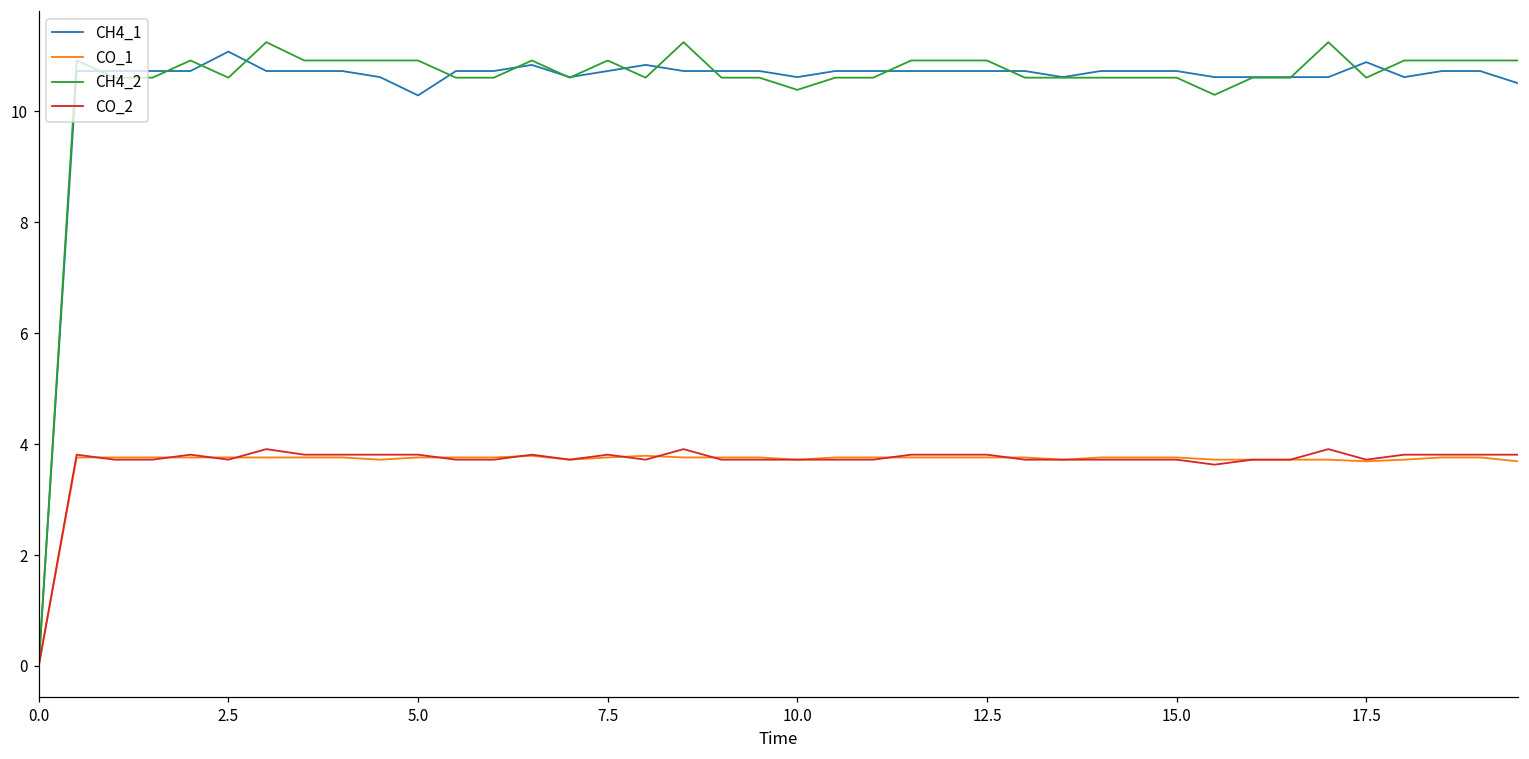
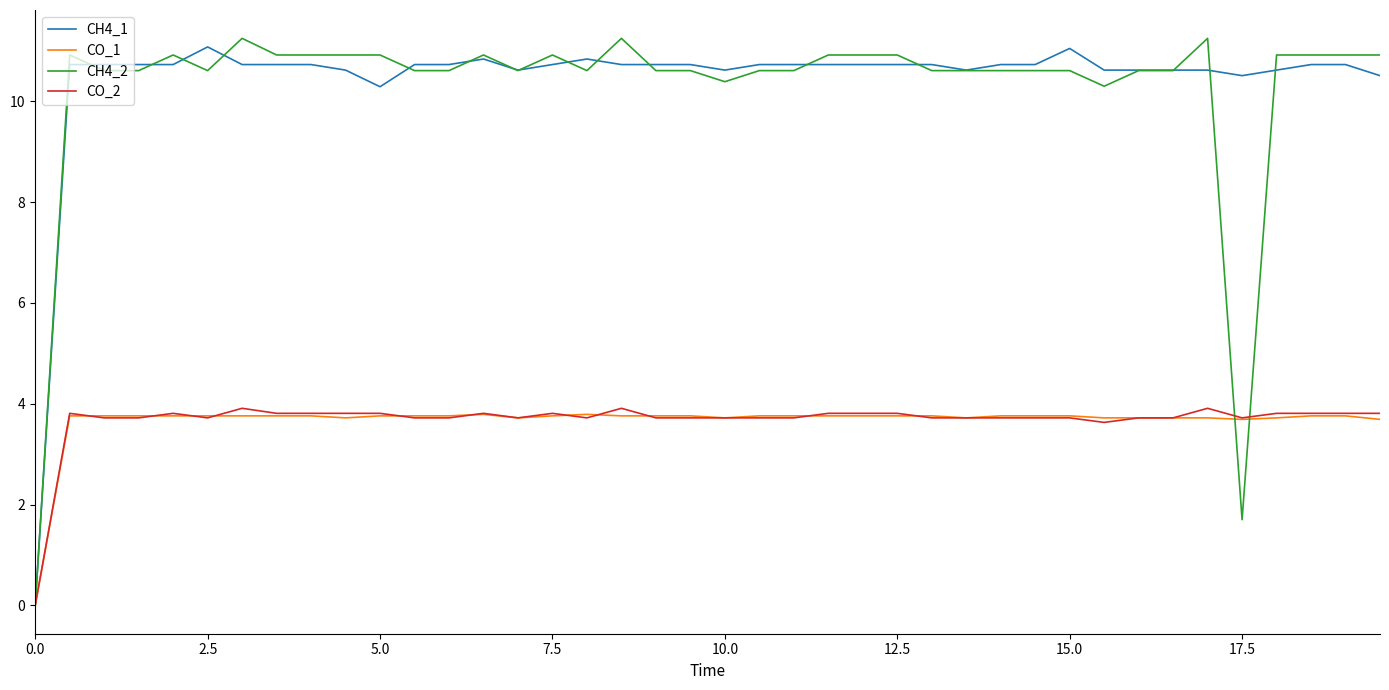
  {
    "CH4_1": {
      "2.5": 11.1,
      "5.0": 10.3,
      "7.5": 10.7,
      "10.0": 10.6,
      "12.5": 10.7,
-     "15.0": 10.7,
-     "17.5": 10.9
+     "15.0": 11.1,
+     "17.5": 10.5
    },
    "CO_1": {
      "5.0": 3.8,
      "7.5": 3.8,
      "12.5": 3.8
    },
    "CH4_2": {
      "2.5": 10.6,
      "5.0": 10.9,
      "7.5": 10.9,
      "10.0": 10.4,
      "12.5": 10.9,
      "15.0": 10.6,
-     "17.5": 10.6
+     "17.5": 1.7
    },
    "CO_2": {
      "5.0": 3.8,
      "7.5": 3.8,
      "12.5": 3.8
    }
  }
